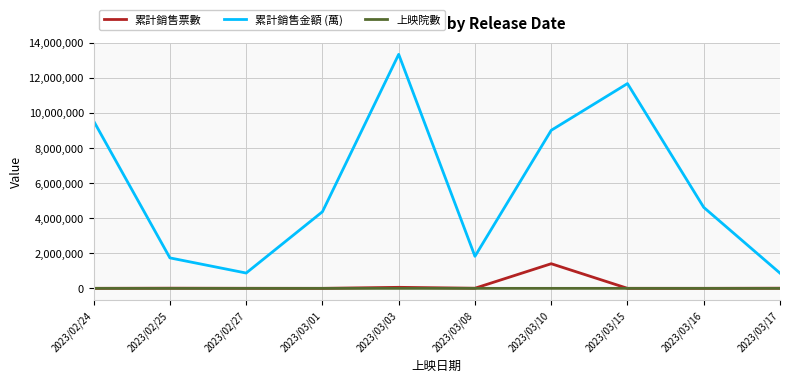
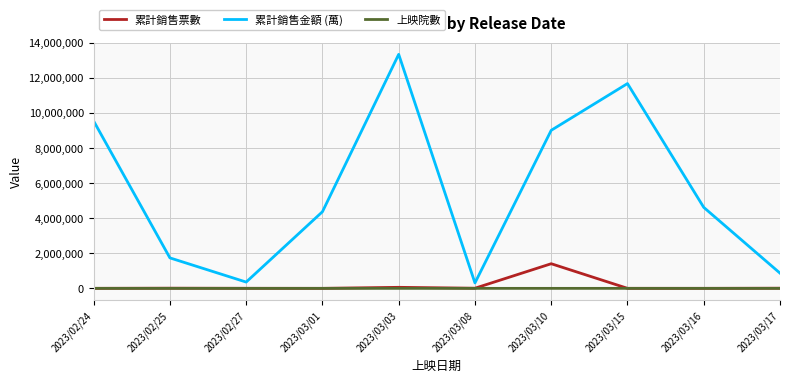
  {
    "累計銷售票數": {
      "2023/03/10": "1,400,000"
    },
    "累計銷售金額 (萬)": {
      "2023/02/24": "9,500,000",
      "2023/02/25": "1,700,000",
-     "2023/02/27": "900,000",
+     "2023/02/27": "400,000",
      "2023/03/01": "4,400,000",
      "2023/03/03": "13,300,000",
-     "2023/03/08": "1,800,000",
+     "2023/03/08": "300,000",
      "2023/03/10": "9,000,000",
      "2023/03/15": "11,700,000",
      "2023/03/16": "4,600,000",
      "2023/03/17": "900,000"
    },
    "上映院數": {
      "2023/03/10": "0"
    }
  }
